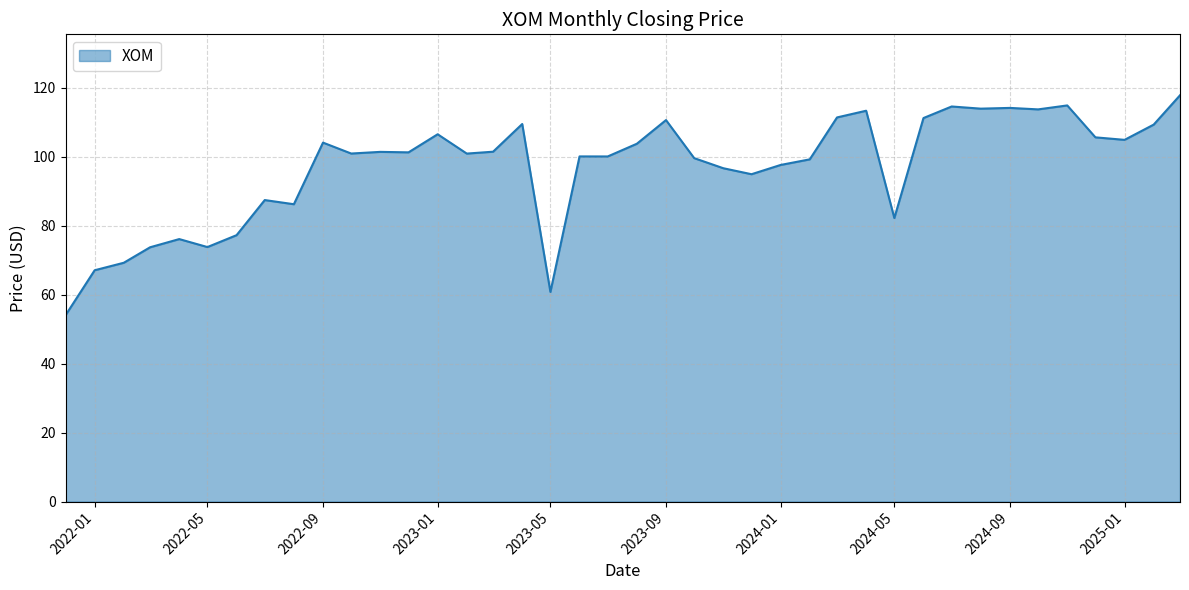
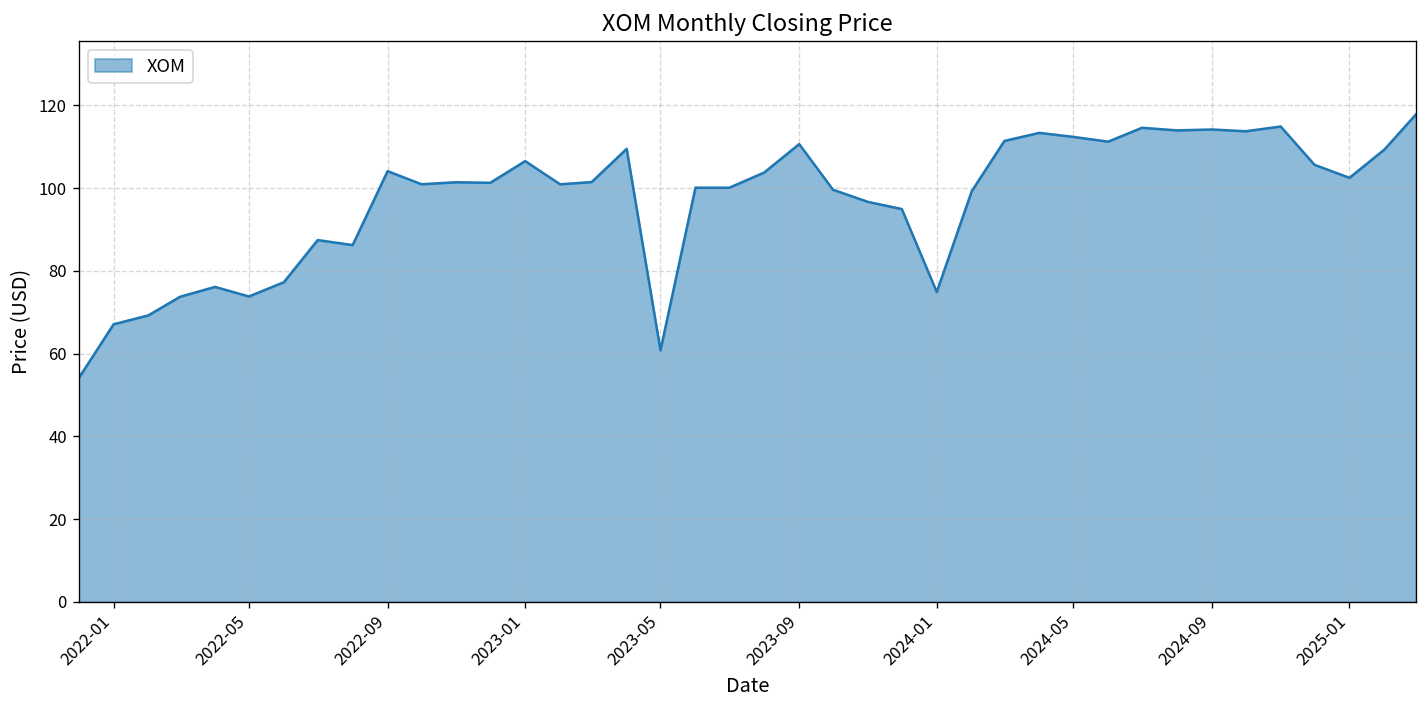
  {
    "2022-01": 67,
    "2022-05": 74,
    "2022-09": 104,
    "2023-01": 107,
    "2023-05": 61,
    "2023-09": 111,
-   "2024-01": 98,
-   "2024-05": 82,
+   "2024-01": 75,
+   "2024-05": 112,
    "2024-09": 114,
-   "2025-01": 105
+   "2025-01": 103
  }
